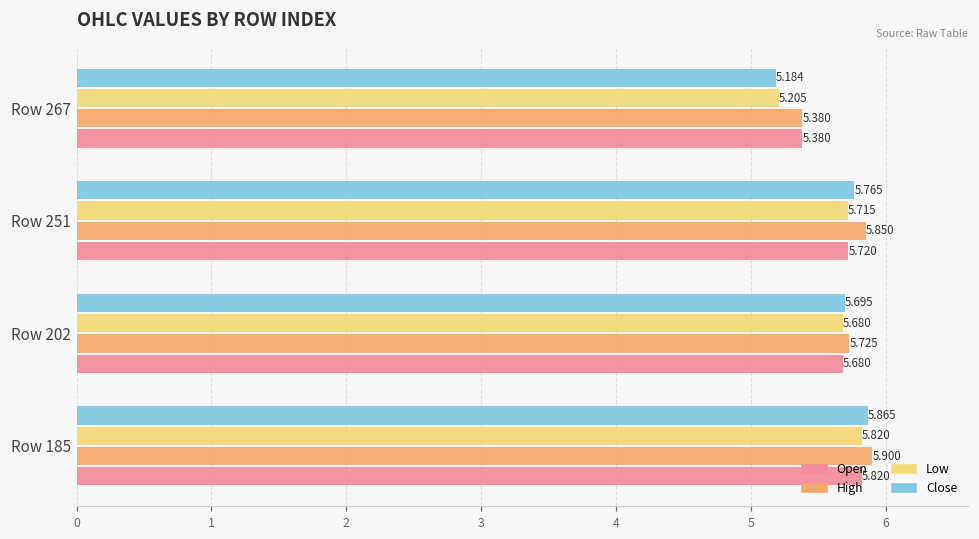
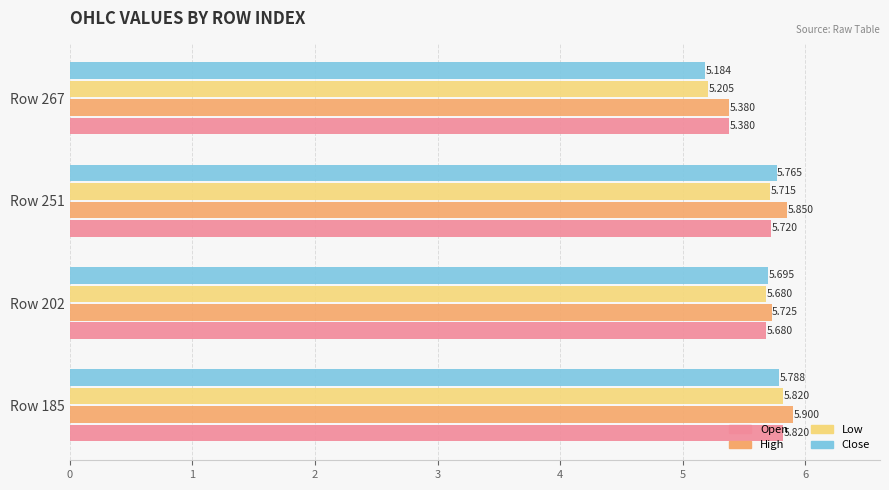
  {
    "Close": {
      "Row 267": 5.184,
      "Row 251": 5.765,
      "Row 202": 5.695,
-     "Row 185": 5.865
+     "Row 185": 5.788
    }
  }
